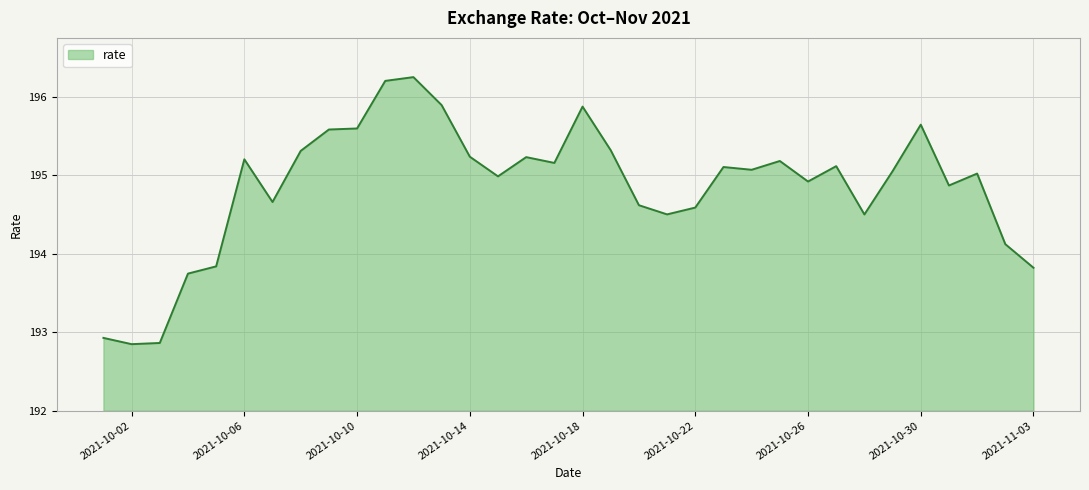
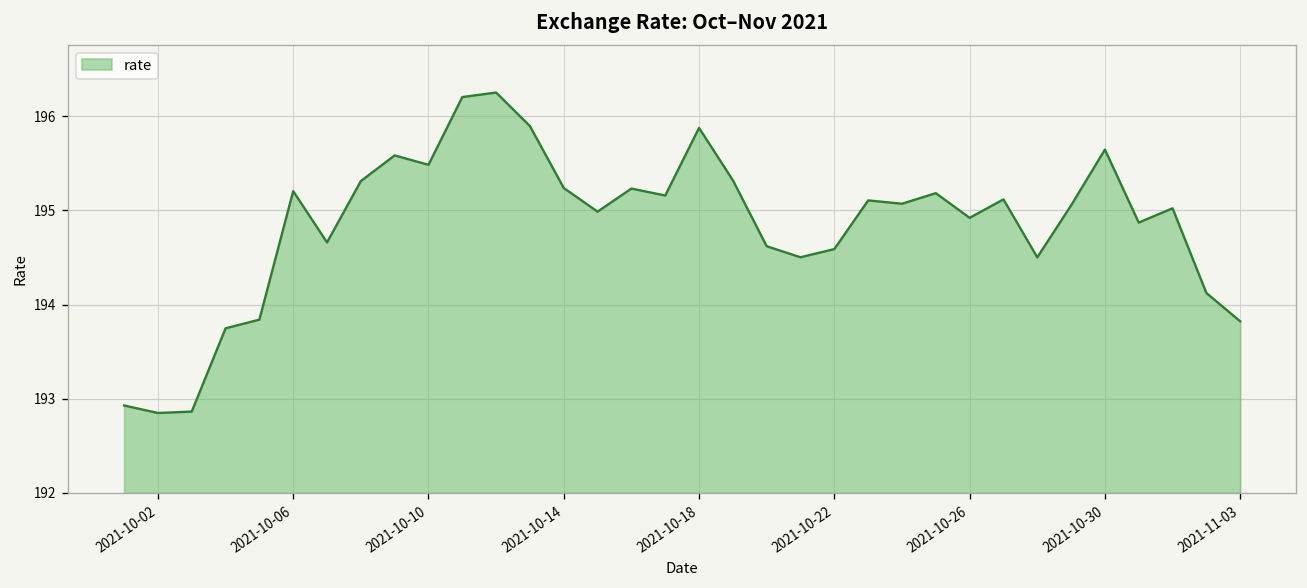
  {
    "2021-10-02": 192.8,
    "2021-10-06": 195.2,
-   "2021-10-10": 195.6,
+   "2021-10-10": 195.5,
    "2021-10-14": 195.2,
    "2021-10-18": 195.9,
    "2021-10-22": 194.6,
    "2021-10-26": 194.9,
    "2021-10-30": 195.6,
    "2021-11-03": 193.8
  }
